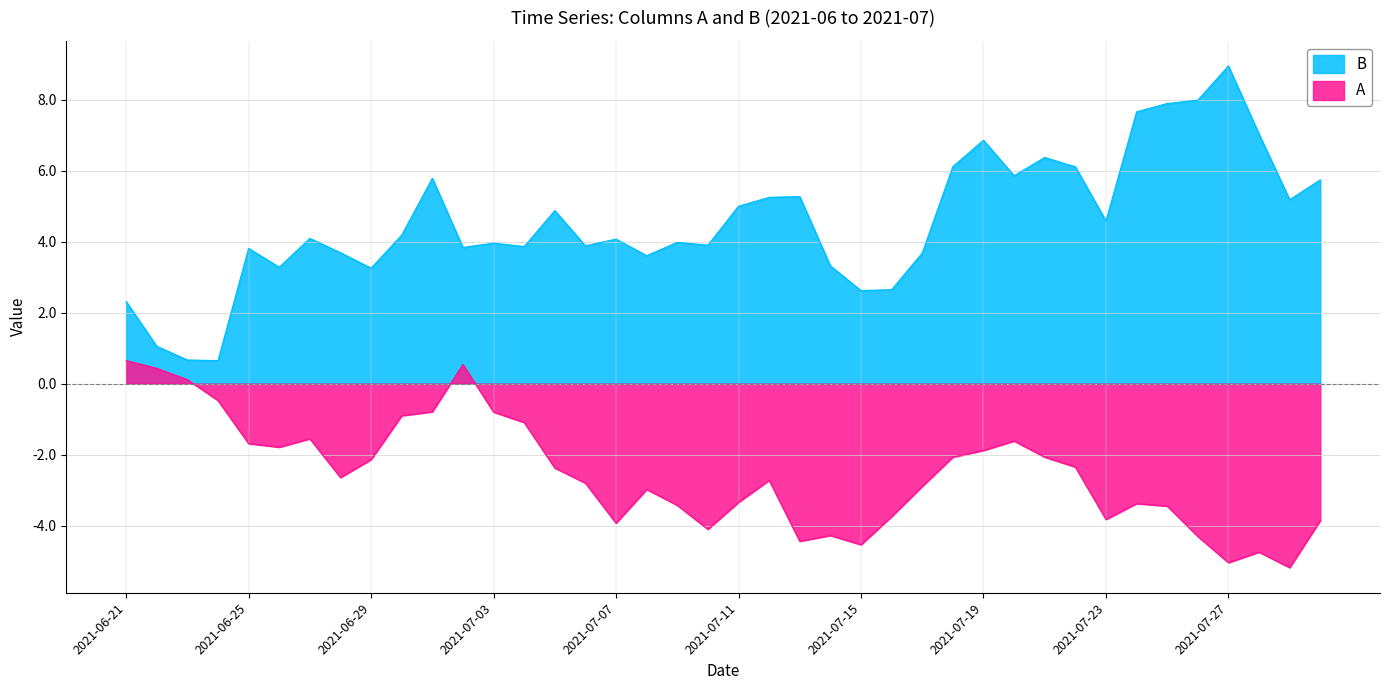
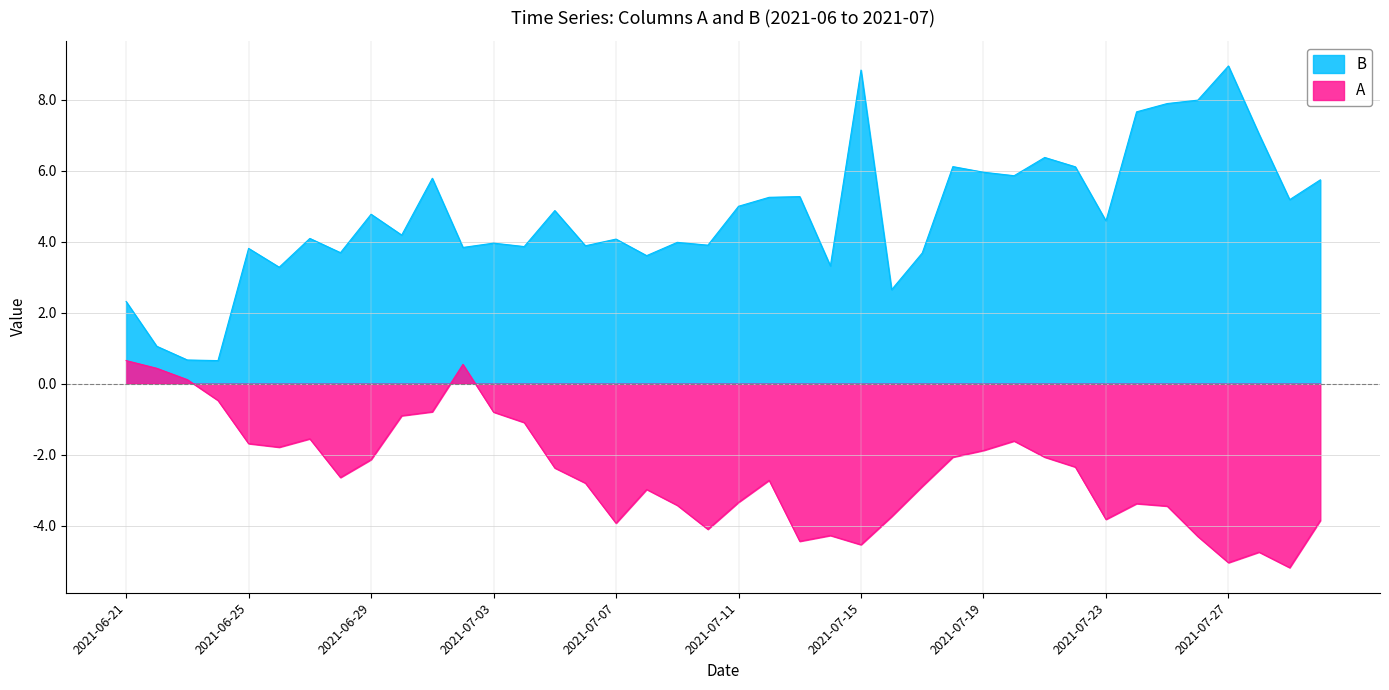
  {
    "B": {
      "2021-06-21": 2.3,
      "2021-06-25": 3.8,
-     "2021-06-29": 3.3,
+     "2021-06-29": 4.8,
      "2021-07-03": 4.0,
      "2021-07-07": 4.1,
      "2021-07-11": 5.0,
-     "2021-07-15": 2.6,
-     "2021-07-19": 6.9,
+     "2021-07-15": 8.8,
+     "2021-07-19": 6.0,
      "2021-07-23": 4.6,
      "2021-07-27": 9.0
    }
  }
